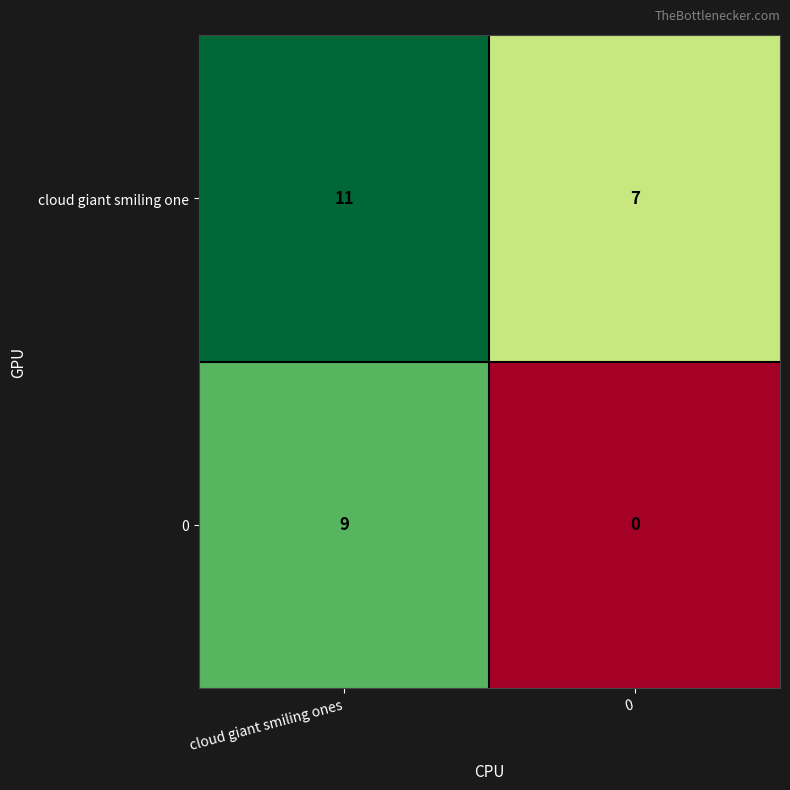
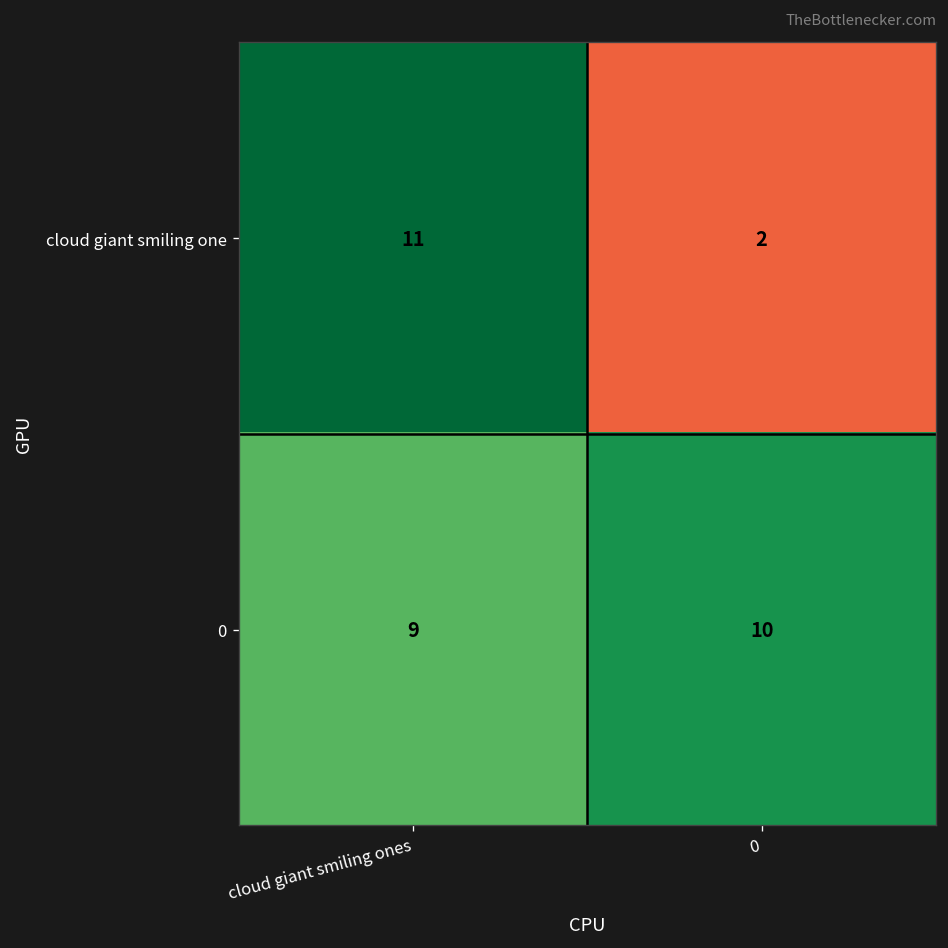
  {
    "cloud giant smiling one": {
      "cloud giant smiling ones": 11,
-     "0": 7
+     "0": 2
    },
    "0": {
      "cloud giant smiling ones": 9,
-     "0": 0
+     "0": 10
    }
  }
